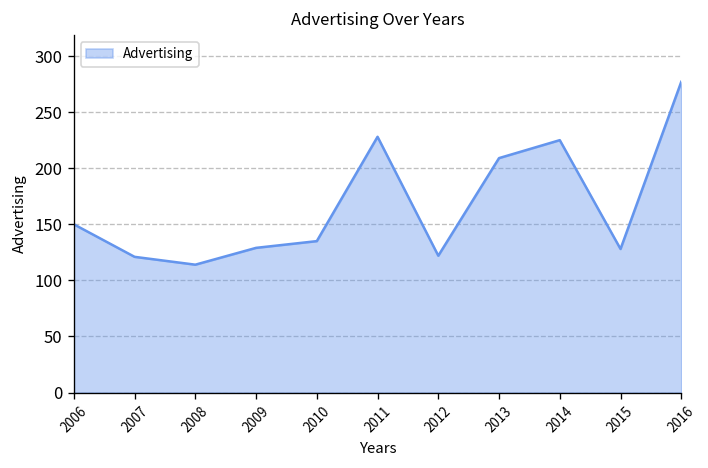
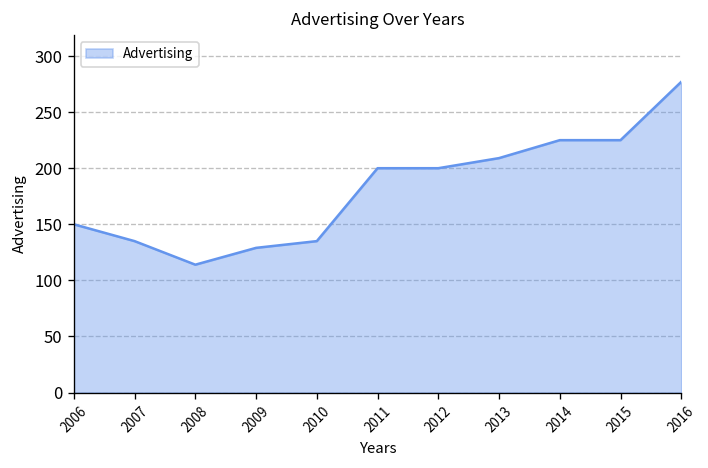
  {
    "2006": 150,
-   "2007": 120,
+   "2007": 140,
    "2008": 110,
    "2009": 130,
    "2010": 140,
-   "2011": 230,
-   "2012": 120,
+   "2011": 200,
+   "2012": 200,
    "2013": 210,
    "2014": 230,
-   "2015": 130,
+   "2015": 230,
    "2016": 280
  }
